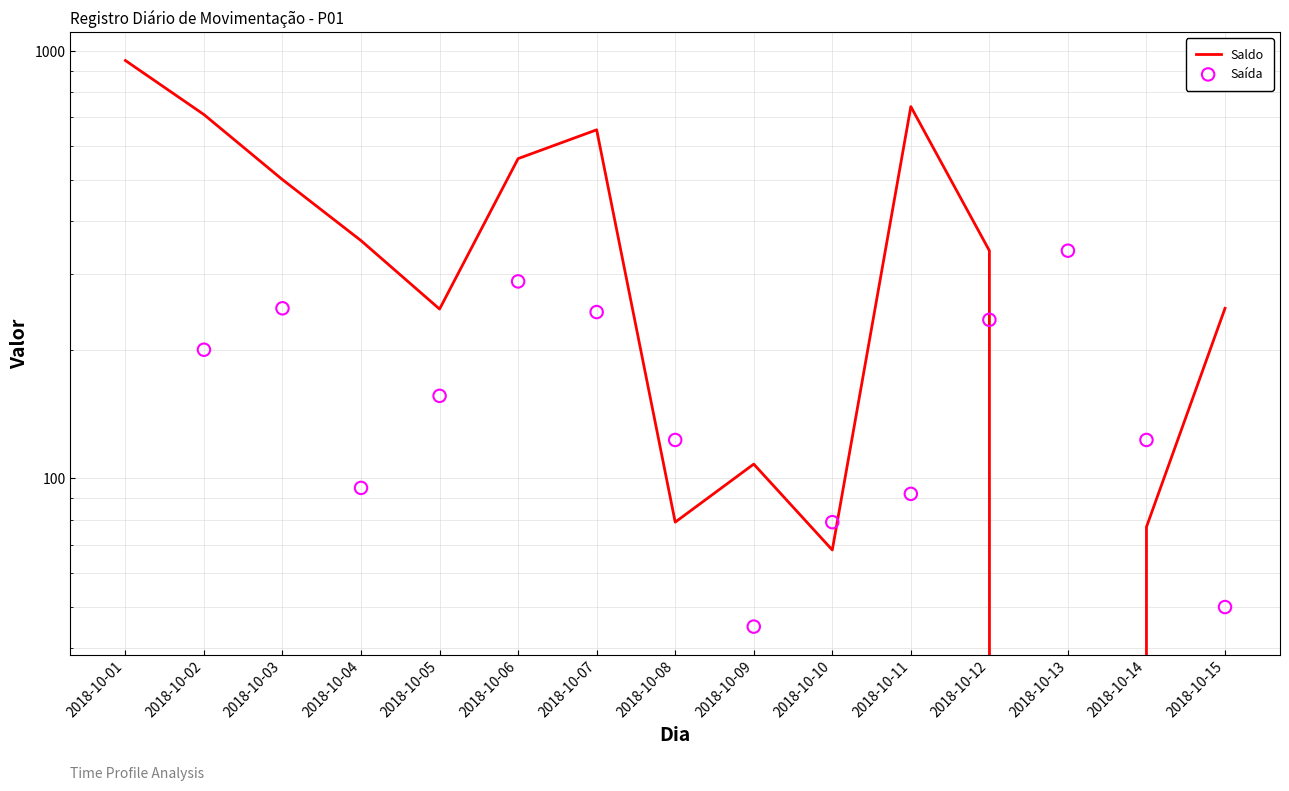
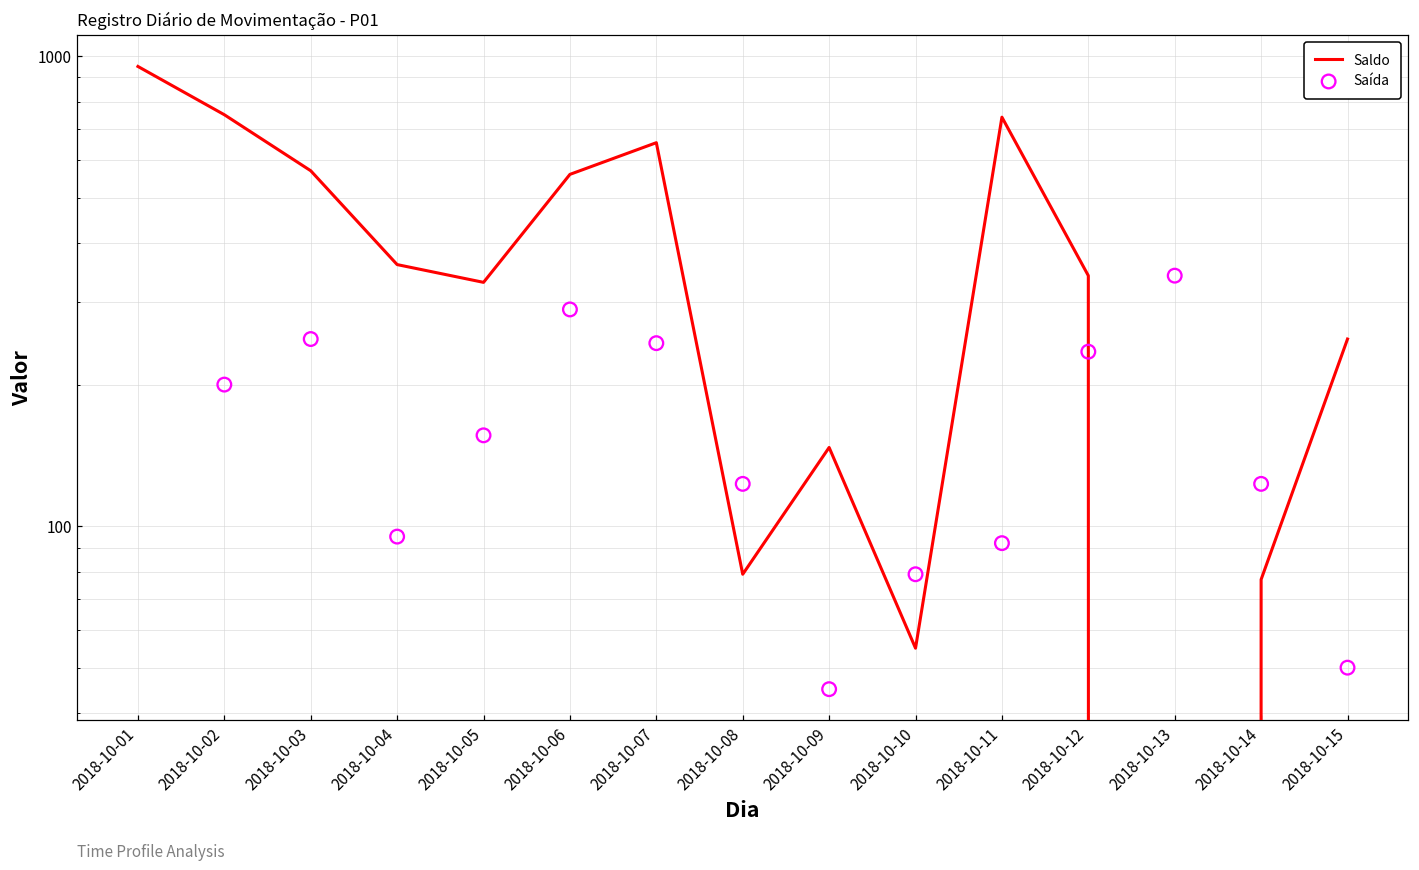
  {
    "Saldo": {
      "2018-10-01": 950,
-     "2018-10-02": 710,
-     "2018-10-03": 500,
+     "2018-10-02": 750,
+     "2018-10-03": 570,
      "2018-10-04": 360,
-     "2018-10-05": 250,
+     "2018-10-05": 330,
      "2018-10-06": 560,
      "2018-10-07": 650,
      "2018-10-08": 79,
-     "2018-10-09": 108,
-     "2018-10-10": 68,
+     "2018-10-09": 147,
+     "2018-10-10": 55,
      "2018-10-11": 740,
      "2018-10-12": 340,
      "2018-10-14": 77,
      "2018-10-15": 250
    }
  }
